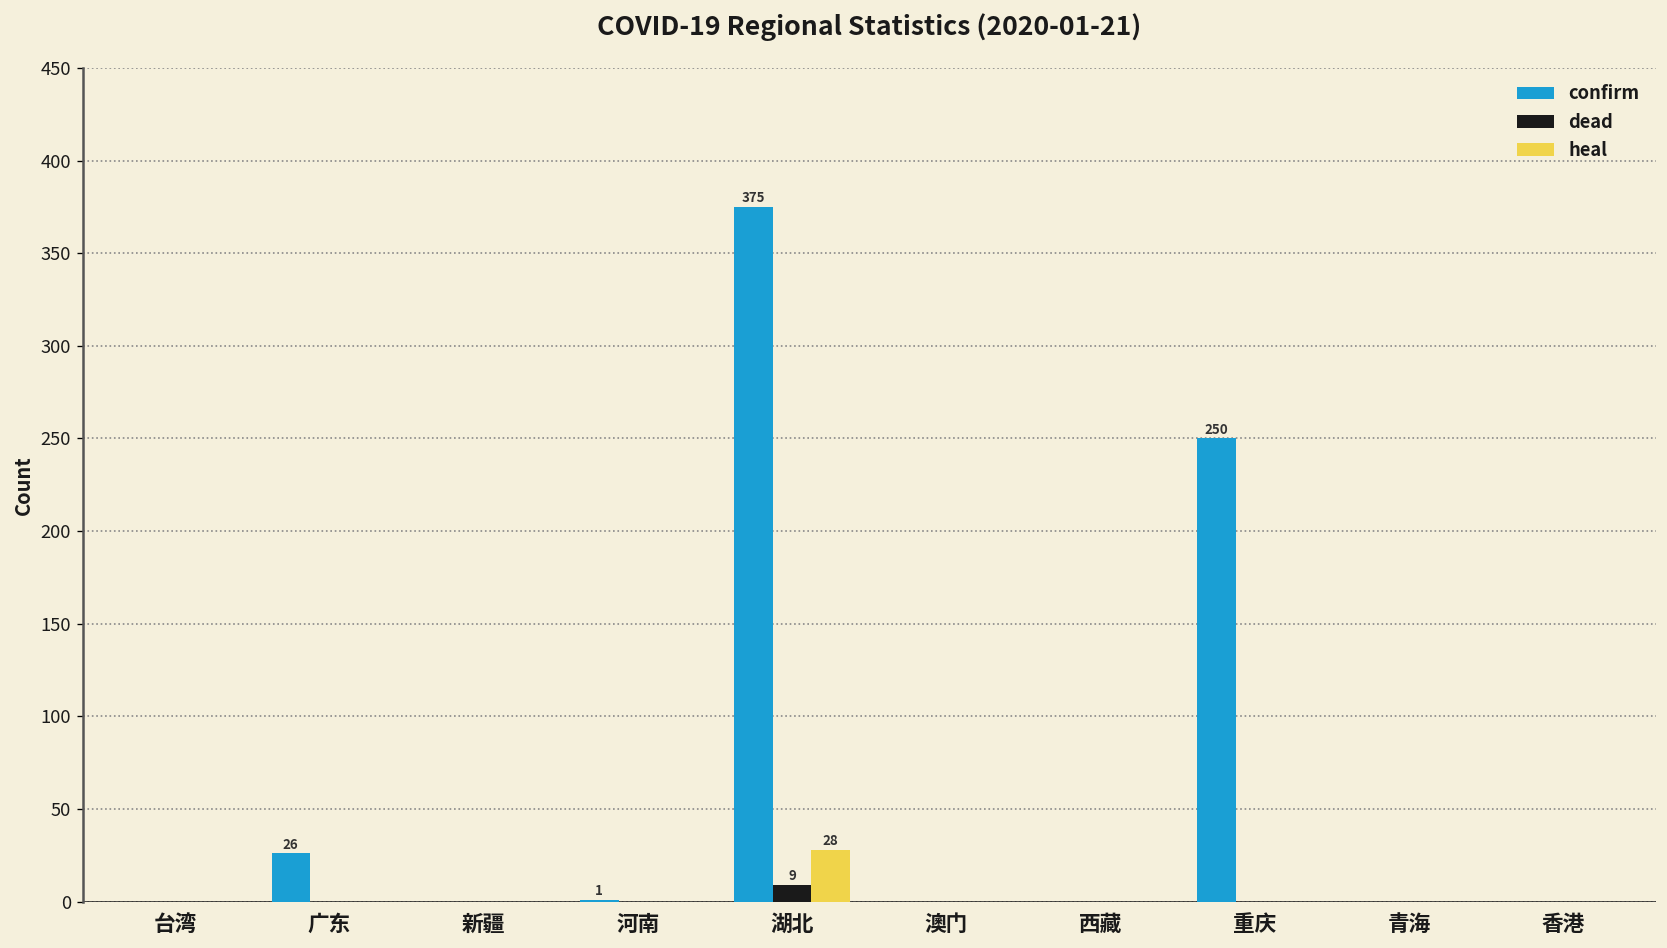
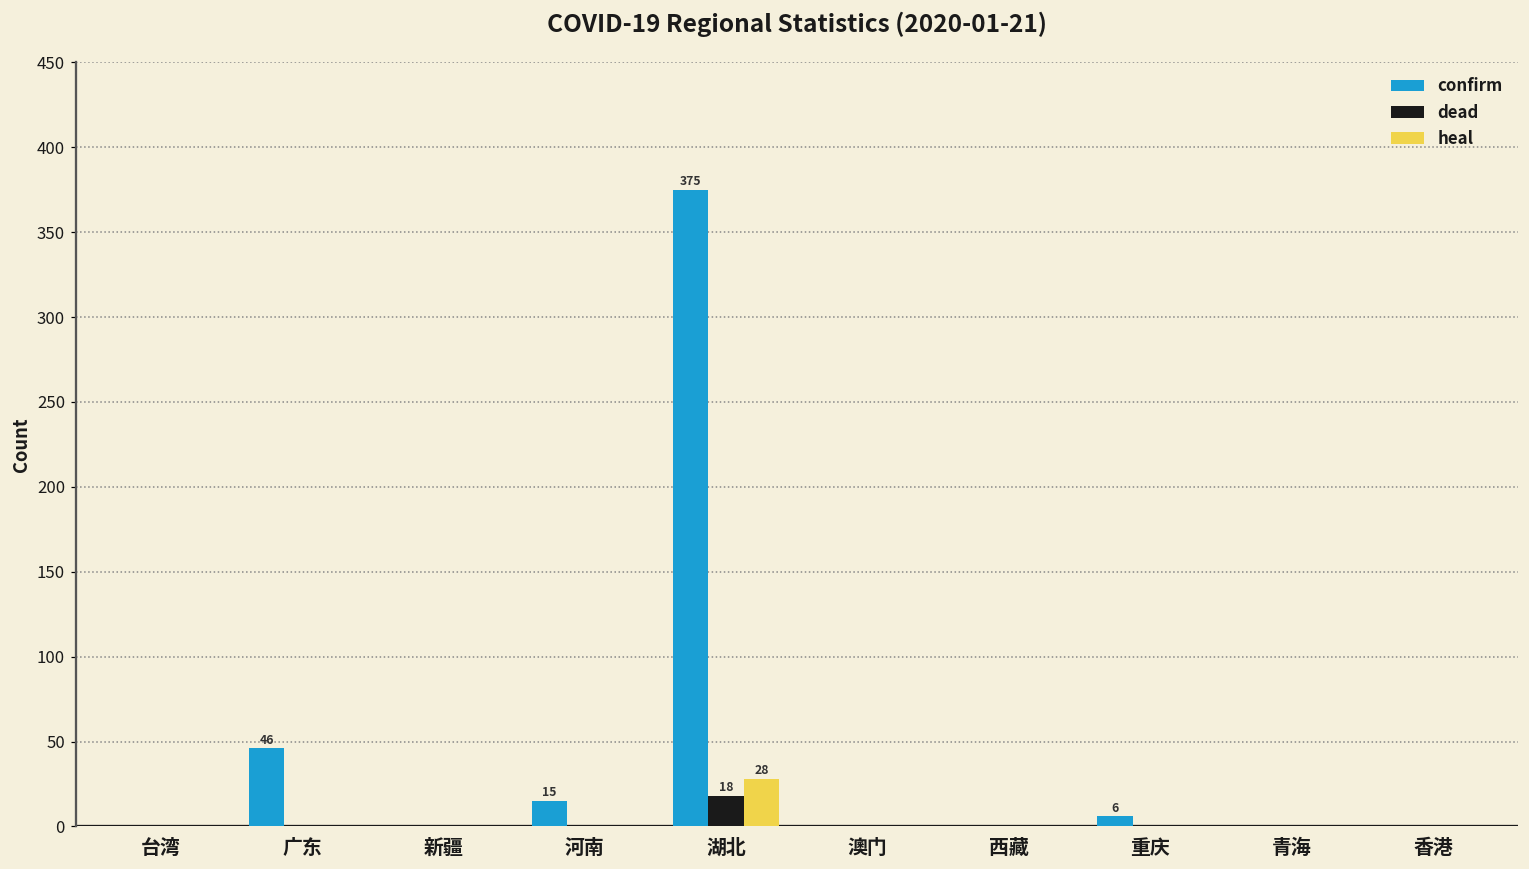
  {
    "confirm": {
-     "广东": 26,
-     "河南": 1,
+     "广东": 46,
+     "河南": 15,
      "湖北": 375,
-     "重庆": 250
+     "重庆": 6
    },
    "dead": {
-     "湖北": 9
+     "湖北": 18
    },
    "heal": {
      "湖北": 28
    }
  }
